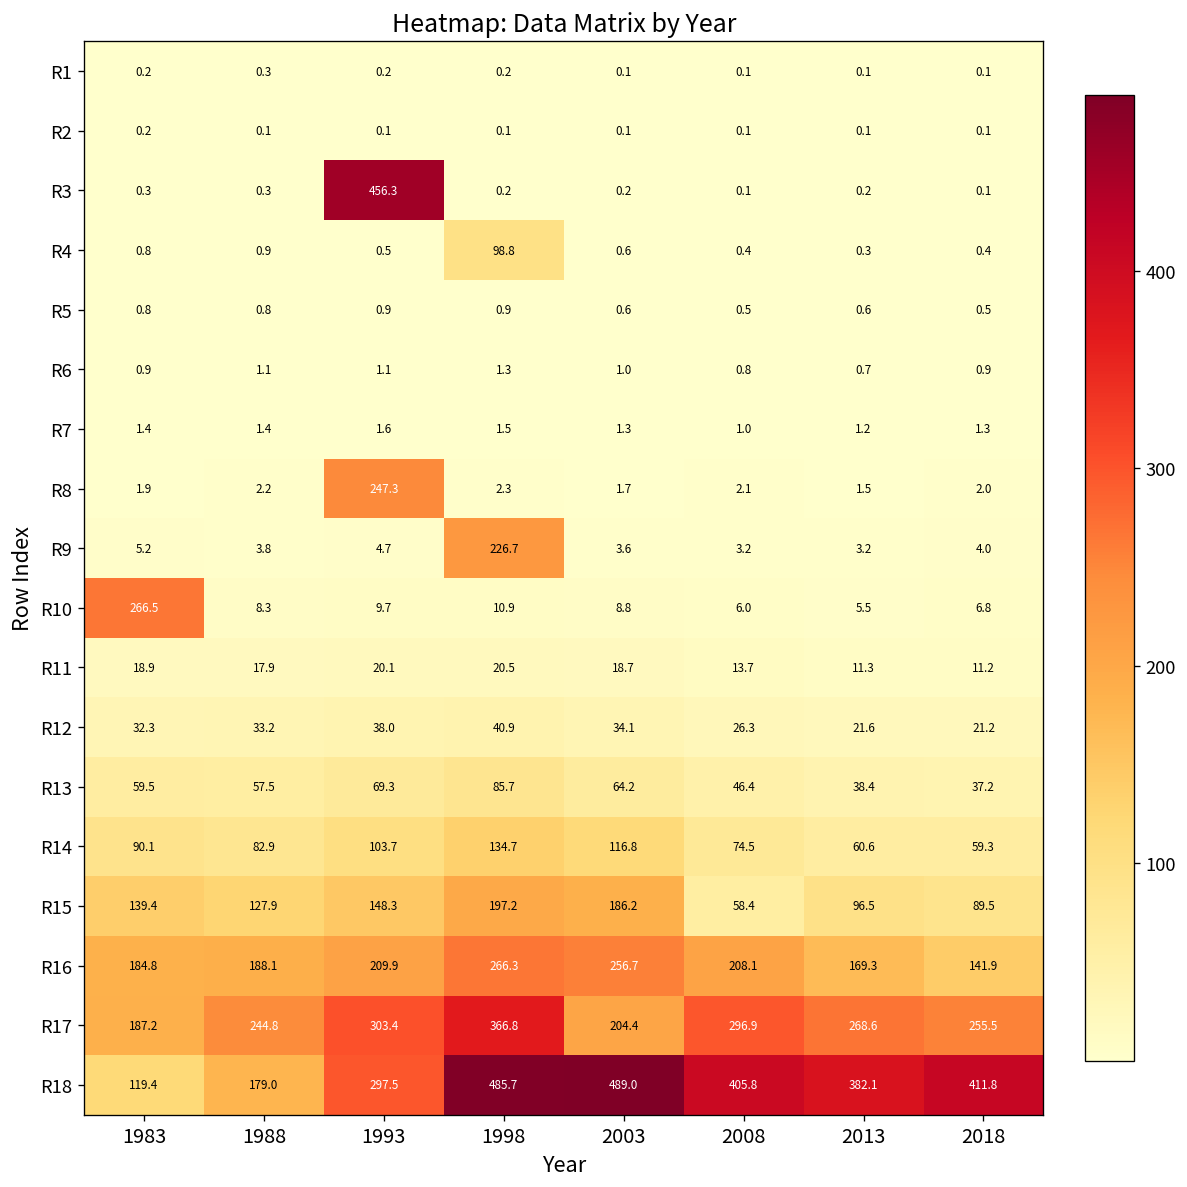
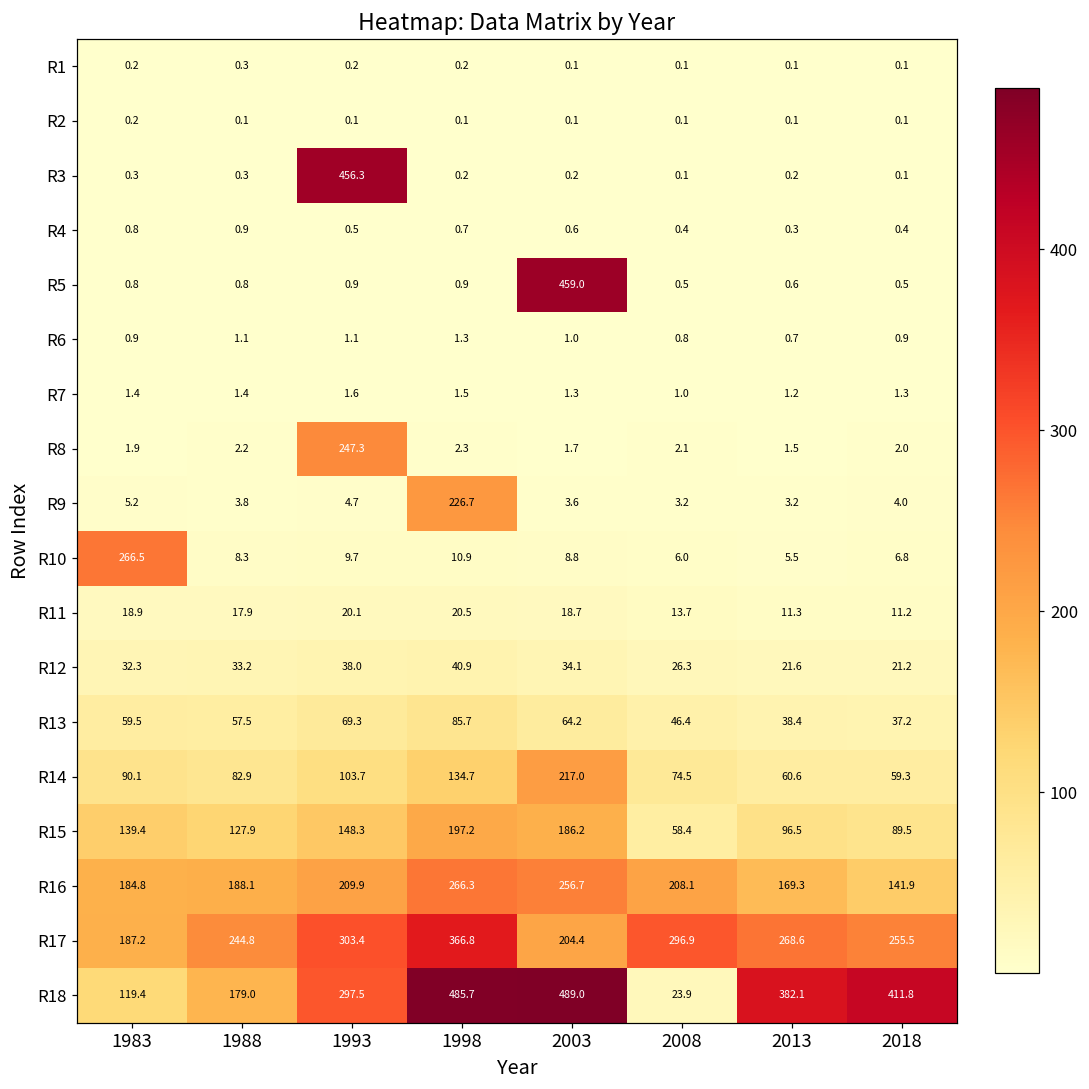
  {
    "R1": {
      "1983": 0.2,
      "1988": 0.3,
      "1993": 0.2,
      "1998": 0.2,
      "2003": 0.1,
      "2008": 0.1,
      "2013": 0.1,
      "2018": 0.1
    },
    "R2": {
      "1983": 0.2,
      "1988": 0.1,
      "1993": 0.1,
      "1998": 0.1,
      "2003": 0.1,
      "2008": 0.1,
      "2013": 0.1,
      "2018": 0.1
    },
    "R3": {
      "1983": 0.3,
      "1988": 0.3,
      "1993": 456.3,
      "1998": 0.2,
      "2003": 0.2,
      "2008": 0.1,
      "2013": 0.2,
      "2018": 0.1
    },
    "R4": {
      "1983": 0.8,
      "1988": 0.9,
      "1993": 0.5,
-     "1998": 98.8,
+     "1998": 0.7,
      "2003": 0.6,
      "2008": 0.4,
      "2013": 0.3,
      "2018": 0.4
    },
    "R5": {
      "1983": 0.8,
      "1988": 0.8,
      "1993": 0.9,
      "1998": 0.9,
-     "2003": 0.6,
+     "2003": 459.0,
      "2008": 0.5,
      "2013": 0.6,
      "2018": 0.5
    },
    "R6": {
      "1983": 0.9,
      "1988": 1.1,
      "1993": 1.1,
      "1998": 1.3,
      "2003": 1.0,
      "2008": 0.8,
      "2013": 0.7,
      "2018": 0.9
    },
    "R7": {
      "1983": 1.4,
      "1988": 1.4,
      "1993": 1.6,
      "1998": 1.5,
      "2003": 1.3,
      "2008": 1.0,
      "2013": 1.2,
      "2018": 1.3
    },
    "R8": {
      "1983": 1.9,
      "1988": 2.2,
      "1993": 247.3,
      "1998": 2.3,
      "2003": 1.7,
      "2008": 2.1,
      "2013": 1.5,
      "2018": 2.0
    },
    "R9": {
      "1983": 5.2,
      "1988": 3.8,
      "1993": 4.7,
      "1998": 226.7,
      "2003": 3.6,
      "2008": 3.2,
      "2013": 3.2,
      "2018": 4.0
    },
    "R10": {
      "1983": 266.5,
      "1988": 8.3,
      "1993": 9.7,
      "1998": 10.9,
      "2003": 8.8,
      "2008": 6.0,
      "2013": 5.5,
      "2018": 6.8
    },
    "R11": {
      "1983": 18.9,
      "1988": 17.9,
      "1993": 20.1,
      "1998": 20.5,
      "2003": 18.7,
      "2008": 13.7,
      "2013": 11.3,
      "2018": 11.2
    },
    "R12": {
      "1983": 32.3,
      "1988": 33.2,
      "1993": 38.0,
      "1998": 40.9,
      "2003": 34.1,
      "2008": 26.3,
      "2013": 21.6,
      "2018": 21.2
    },
    "R13": {
      "1983": 59.5,
      "1988": 57.5,
      "1993": 69.3,
      "1998": 85.7,
      "2003": 64.2,
      "2008": 46.4,
      "2013": 38.4,
      "2018": 37.2
    },
    "R14": {
      "1983": 90.1,
      "1988": 82.9,
      "1993": 103.7,
      "1998": 134.7,
-     "2003": 116.8,
+     "2003": 217.0,
      "2008": 74.5,
      "2013": 60.6,
      "2018": 59.3
    },
    "R15": {
      "1983": 139.4,
      "1988": 127.9,
      "1993": 148.3,
      "1998": 197.2,
      "2003": 186.2,
      "2008": 58.4,
      "2013": 96.5,
      "2018": 89.5
    },
    "R16": {
      "1983": 184.8,
      "1988": 188.1,
      "1993": 209.9,
      "1998": 266.3,
      "2003": 256.7,
      "2008": 208.1,
      "2013": 169.3,
      "2018": 141.9
    },
    "R17": {
      "1983": 187.2,
      "1988": 244.8,
      "1993": 303.4,
      "1998": 366.8,
      "2003": 204.4,
      "2008": 296.9,
      "2013": 268.6,
      "2018": 255.5
    },
    "R18": {
      "1983": 119.4,
      "1988": 179.0,
      "1993": 297.5,
      "1998": 485.7,
      "2003": 489.0,
-     "2008": 405.8,
+     "2008": 23.9,
      "2013": 382.1,
      "2018": 411.8
    }
  }
